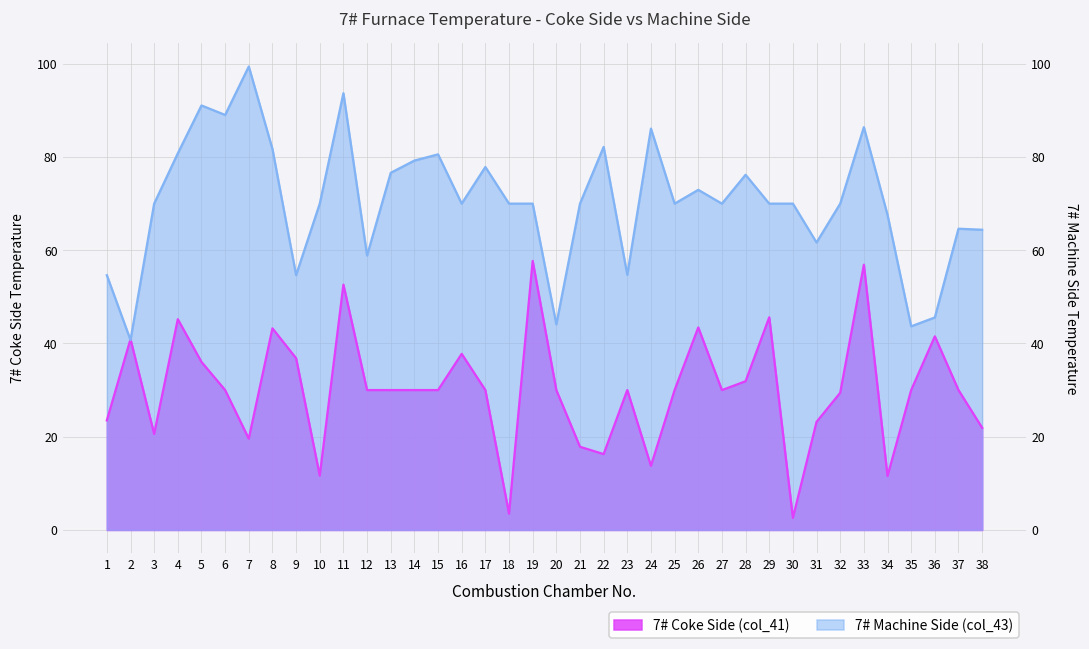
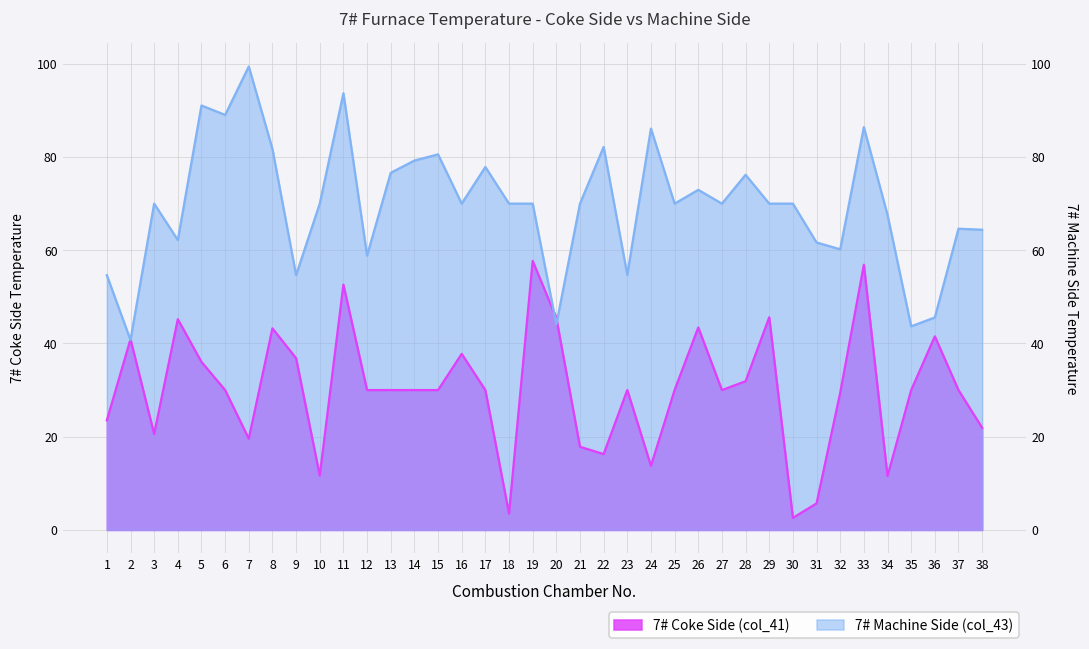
  {
    "7# Coke Side (col_41)": {
      "1": 24,
      "3": 21,
      "4": 45,
      "5": 36,
      "6": 30,
      "7": 20,
      "8": 43,
      "9": 37,
      "10": 12,
      "11": 53,
      "12": 30,
      "13": 30,
      "14": 30,
      "15": 30,
      "16": 38,
      "17": 30,
      "18": 3,
      "19": 58,
-     "20": 30,
+     "20": 46,
      "21": 18,
      "22": 16,
      "23": 30,
      "24": 14,
      "25": 30,
      "26": 43,
      "27": 30,
      "28": 32,
      "29": 46,
      "30": 3,
-     "31": 23,
+     "31": 6,
      "32": 29,
      "33": 57,
      "34": 12,
      "35": 30,
      "36": 42,
      "37": 30,
      "38": 22
    },
    "7# Machine Side (col_43)": {
      "1": 55,
      "3": 70,
-     "4": 81,
+     "4": 62,
      "5": 91,
      "6": 89,
      "7": 99,
      "8": 82,
      "9": 55,
      "10": 70,
      "11": 94,
      "12": 59,
      "13": 77,
      "14": 79,
      "15": 81,
      "16": 70,
      "17": 78,
      "18": 70,
      "19": 70,
      "20": 44,
      "21": 70,
      "22": 82,
      "23": 55,
      "24": 86,
      "25": 70,
      "26": 73,
      "27": 70,
      "28": 76,
      "29": 70,
      "30": 70,
      "31": 62,
-     "32": 70,
+     "32": 60,
      "33": 86,
      "34": 68,
      "35": 44,
      "36": 46,
      "37": 65,
      "38": 64
    }
  }
